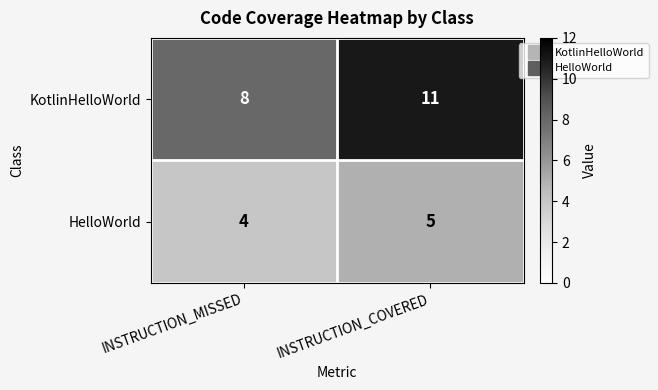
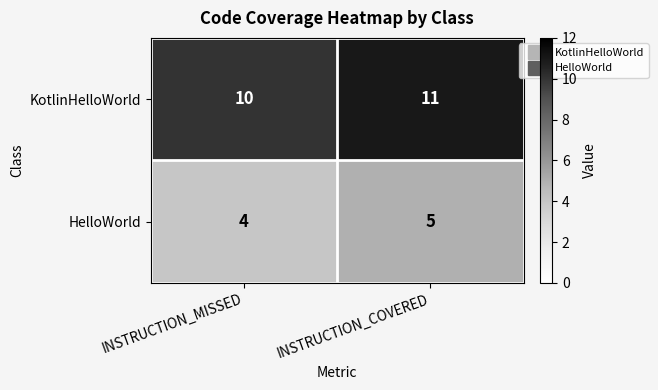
  {
    "KotlinHelloWorld": {
-     "INSTRUCTION_MISSED": 8,
+     "INSTRUCTION_MISSED": 10,
      "INSTRUCTION_COVERED": 11
    },
    "HelloWorld": {
      "INSTRUCTION_MISSED": 4,
      "INSTRUCTION_COVERED": 5
    }
  }
